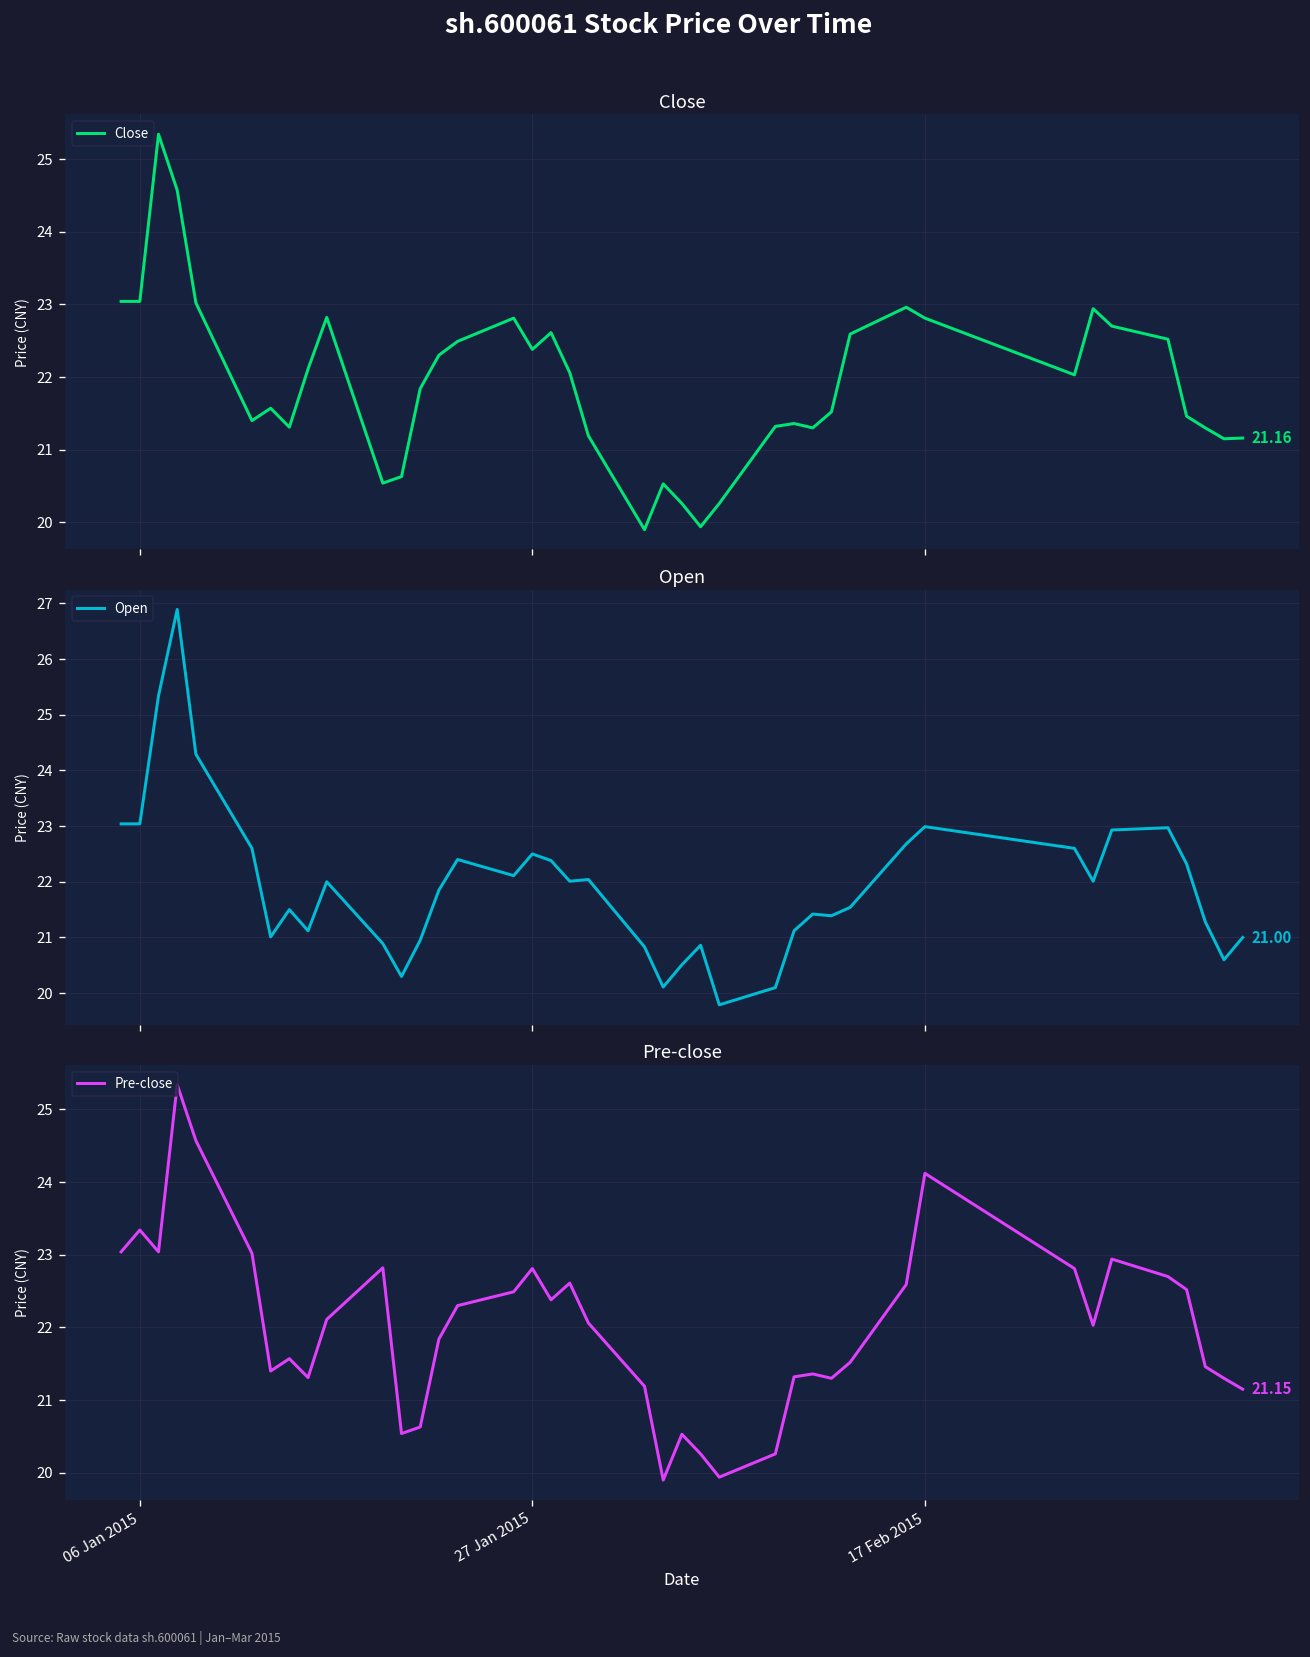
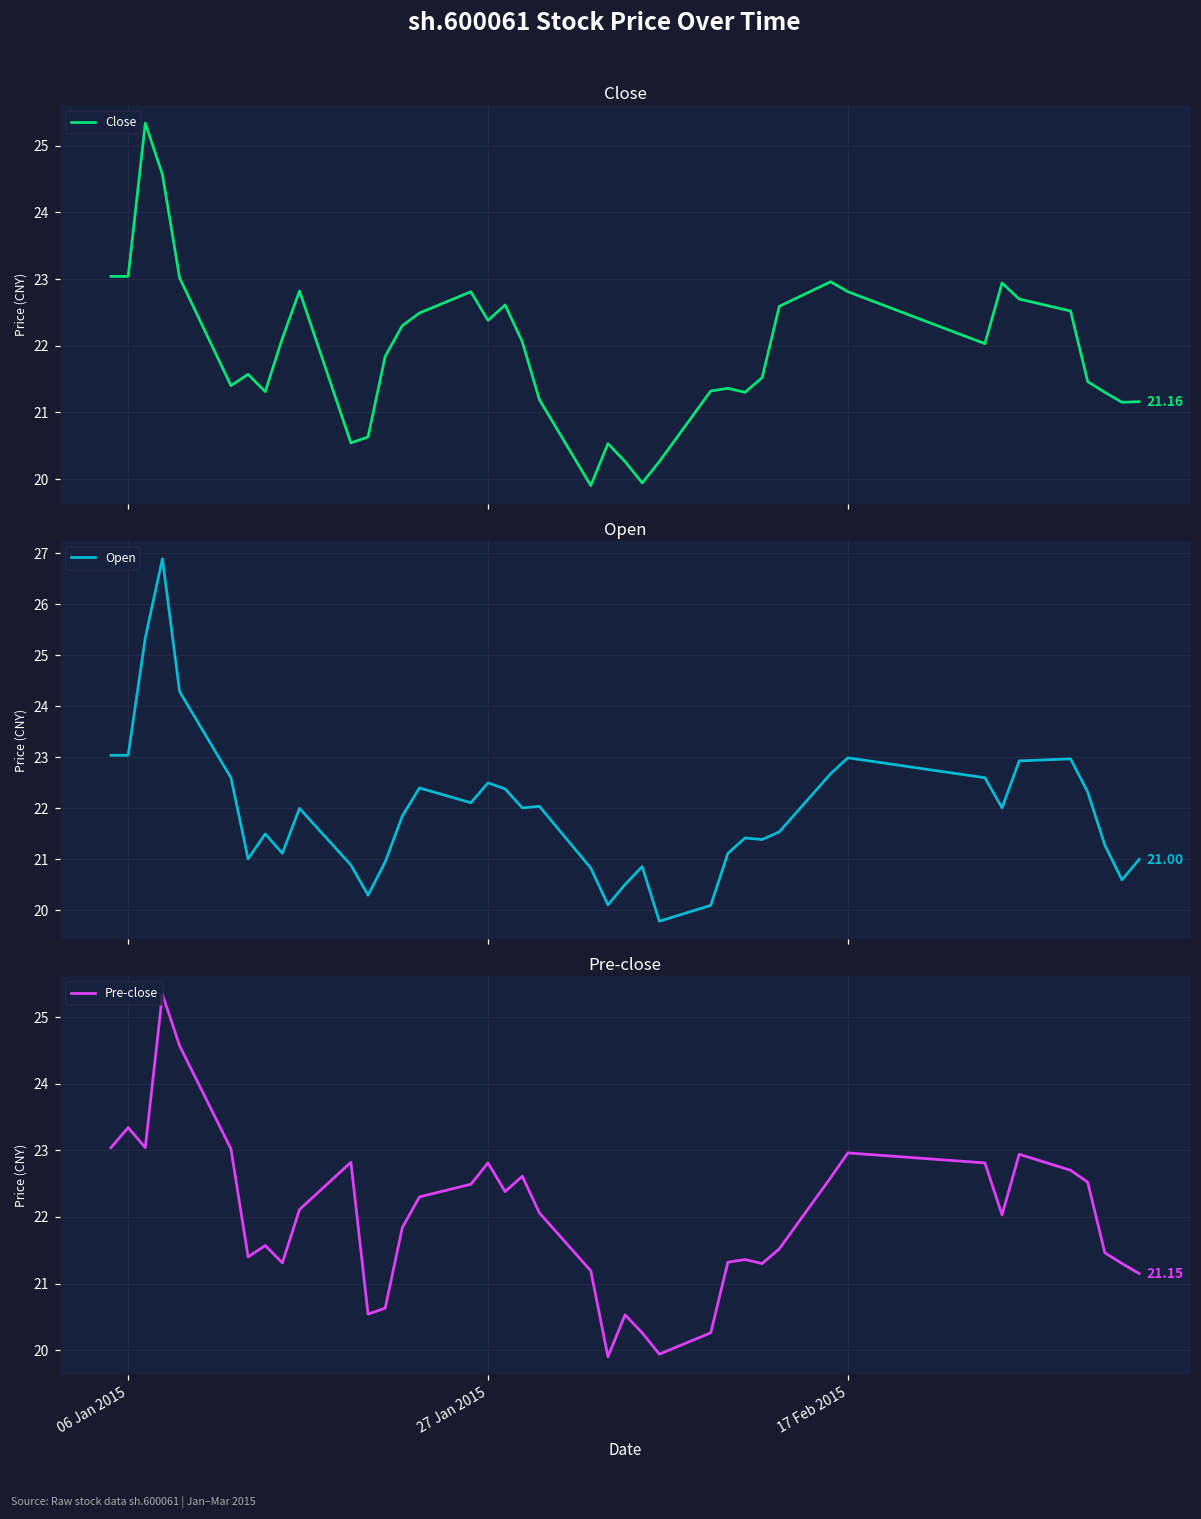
  {
    "Pre-close": {
      "06 Jan 2015": 23.3,
      "27 Jan 2015": 22.8,
-     "17 Feb 2015": 24.1
+     "17 Feb 2015": 23.0
    }
  }
